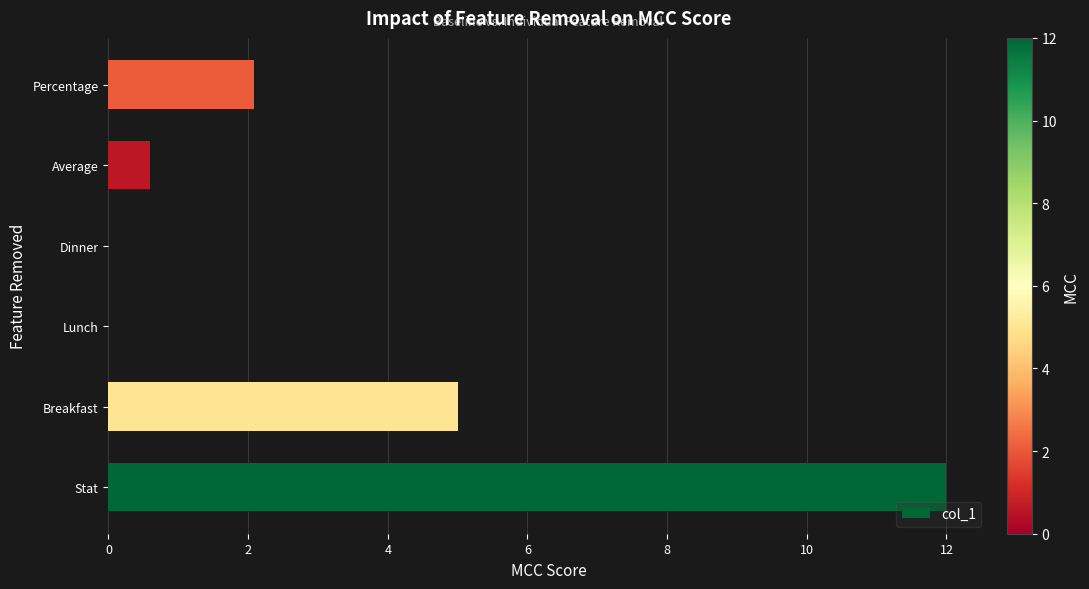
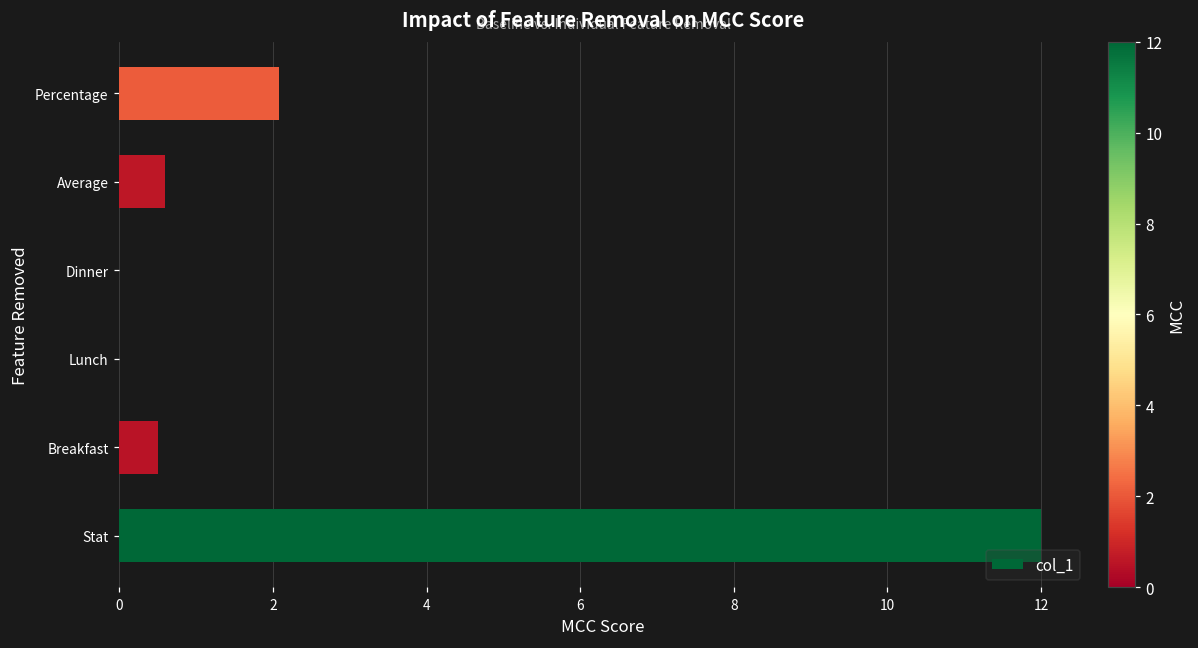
  {
    "Percentage": 2.1,
    "Average": 0.6,
    "Dinner": 0.0,
    "Lunch": 0.0,
-   "Breakfast": 5.0,
+   "Breakfast": 0.5,
    "Stat": 12.0
  }
